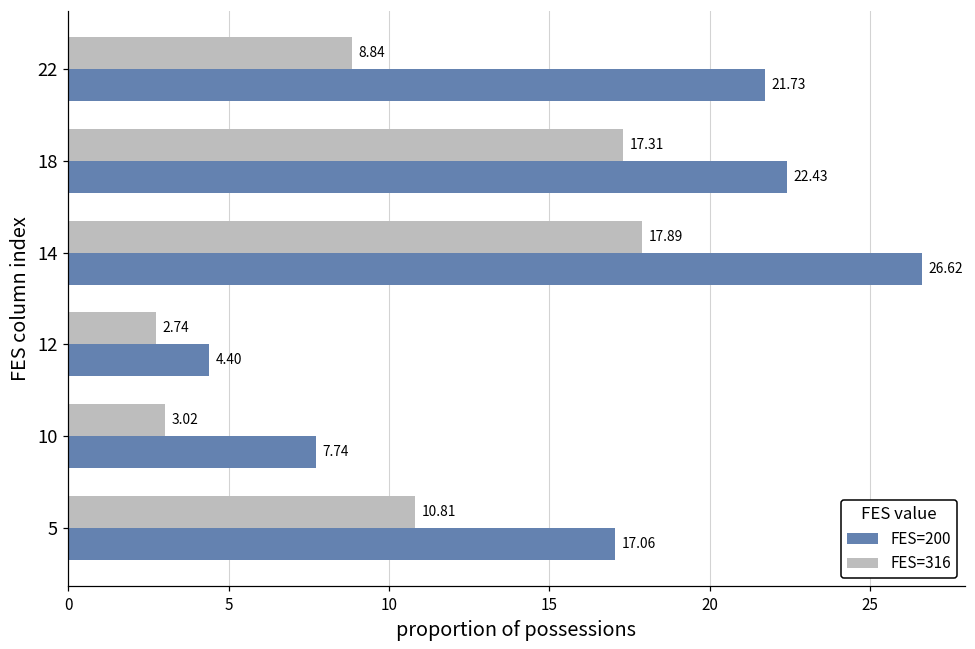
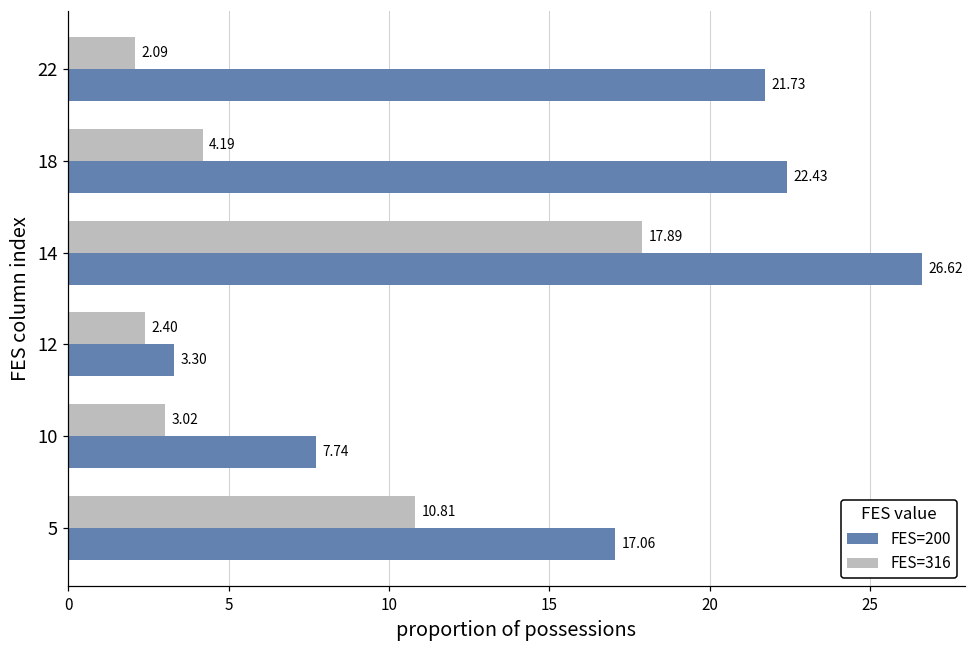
  {
    "FES=200": {
      "22": 21.73,
      "18": 22.43,
      "14": 26.62,
-     "12": 4.40,
+     "12": 3.30,
      "10": 7.74,
      "5": 17.06
    },
    "FES=316": {
-     "22": 8.84,
-     "18": 17.31,
+     "22": 2.09,
+     "18": 4.19,
      "14": 17.89,
-     "12": 2.74,
+     "12": 2.40,
      "10": 3.02,
      "5": 10.81
    }
  }
